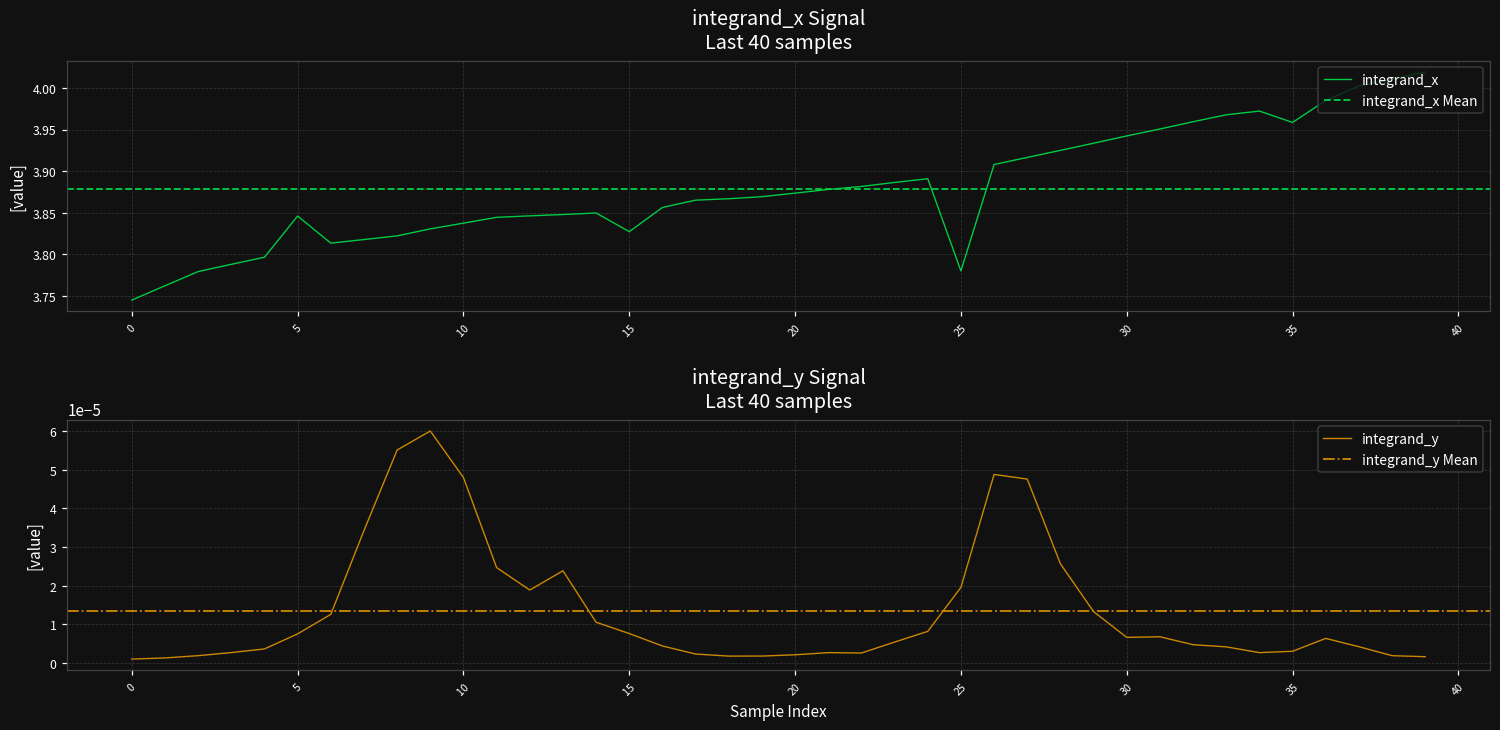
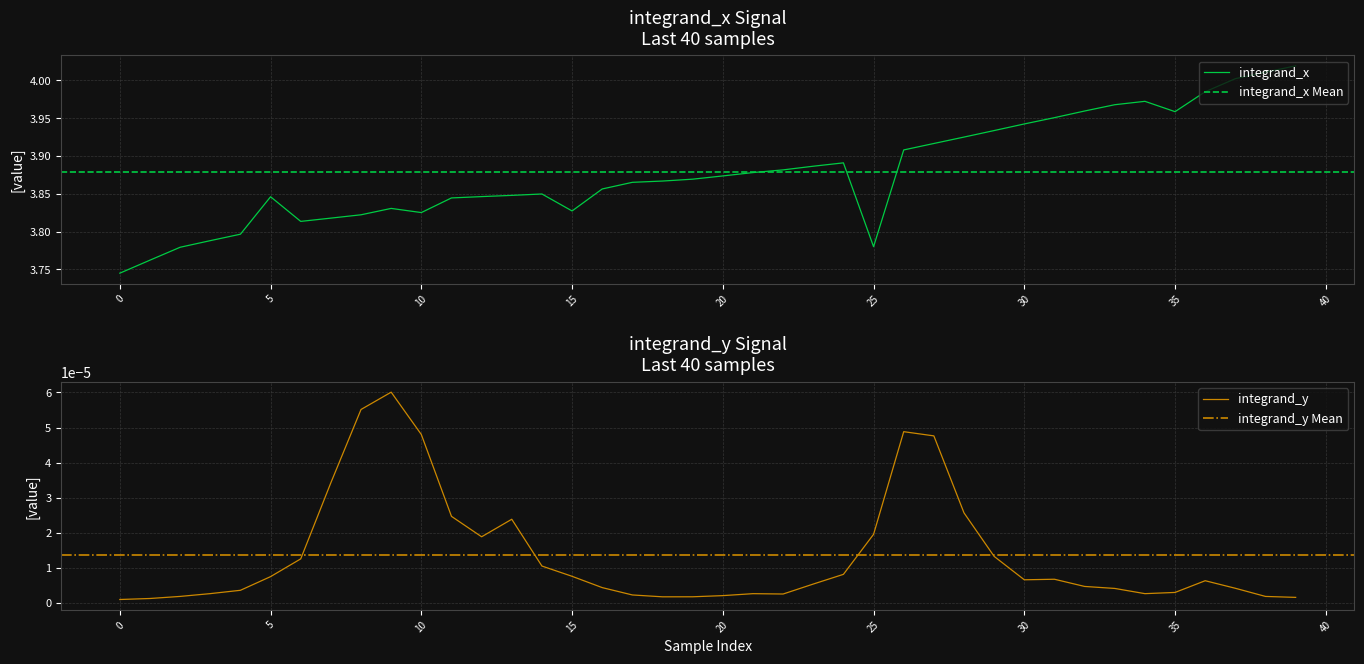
  {
    "integrand_x Signal Last 40 samples": {
      "0": 3.75,
      "5": 3.85,
-     "10": 3.84,
+     "10": 3.83,
      "15": 3.83,
      "20": 3.87,
      "25": 3.78,
      "30": 3.94,
      "35": 3.96
    },
    "integrand_y Signal Last 40 samples": {
      "0": 0.000001,
      "5": 0.000007,
      "10": 0.000048,
      "15": 0.000008,
      "20": 0.000002,
      "25": 0.000020,
      "30": 0.000007,
      "35": 0.000003
    }
  }
